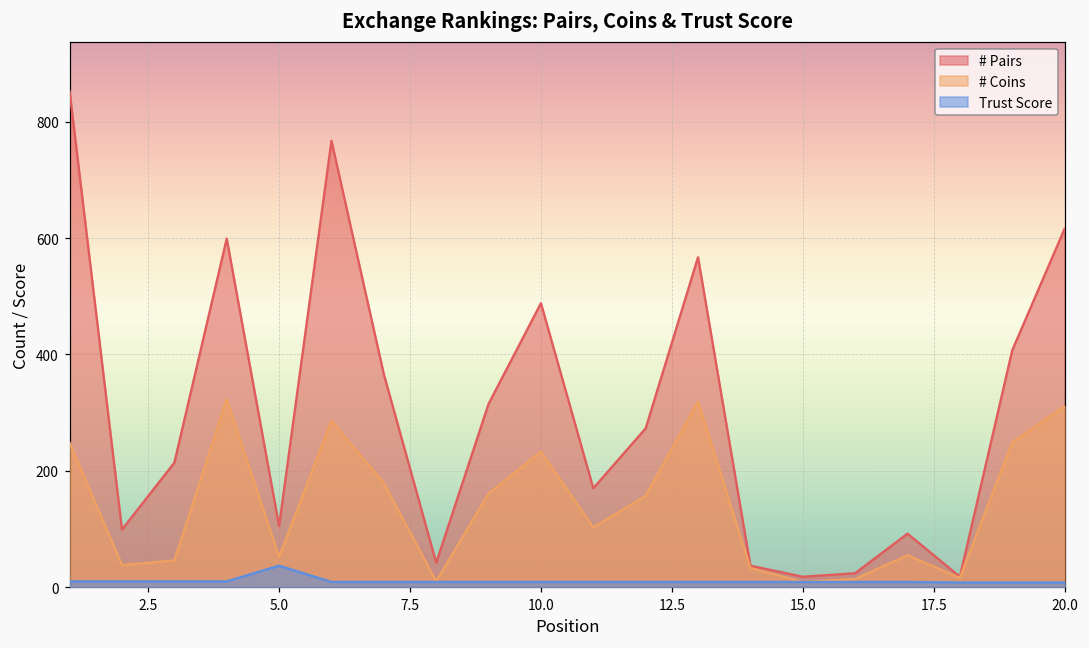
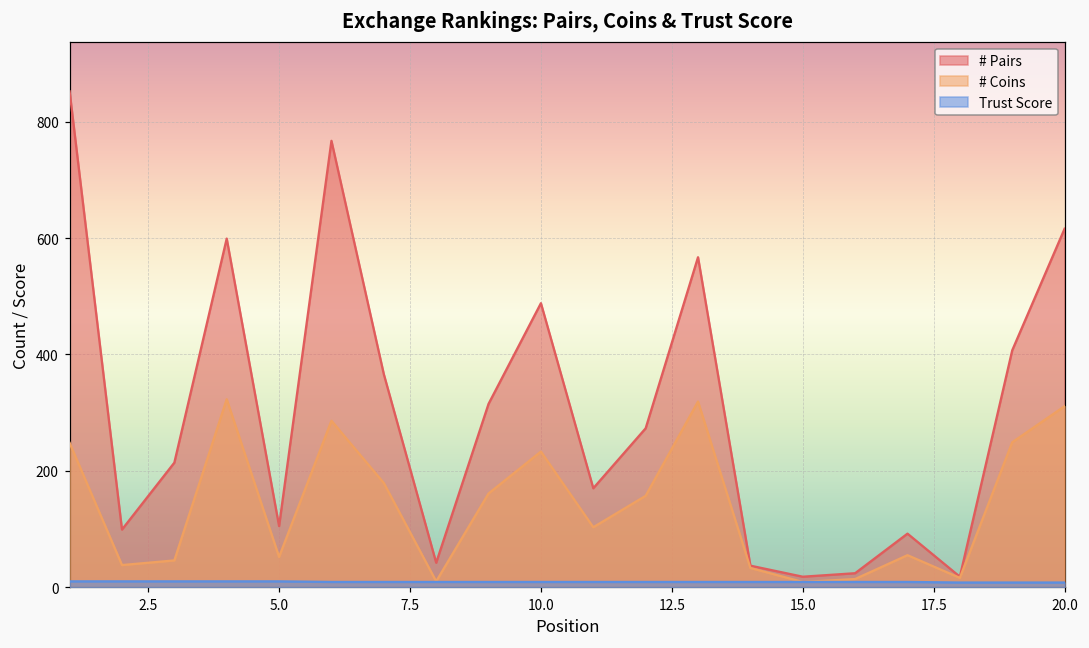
  {
    "Trust Score": {
-     "5.0": 40,
+     "5.0": 10,
      "10.0": 10,
      "20.0": 10
    }
  }
